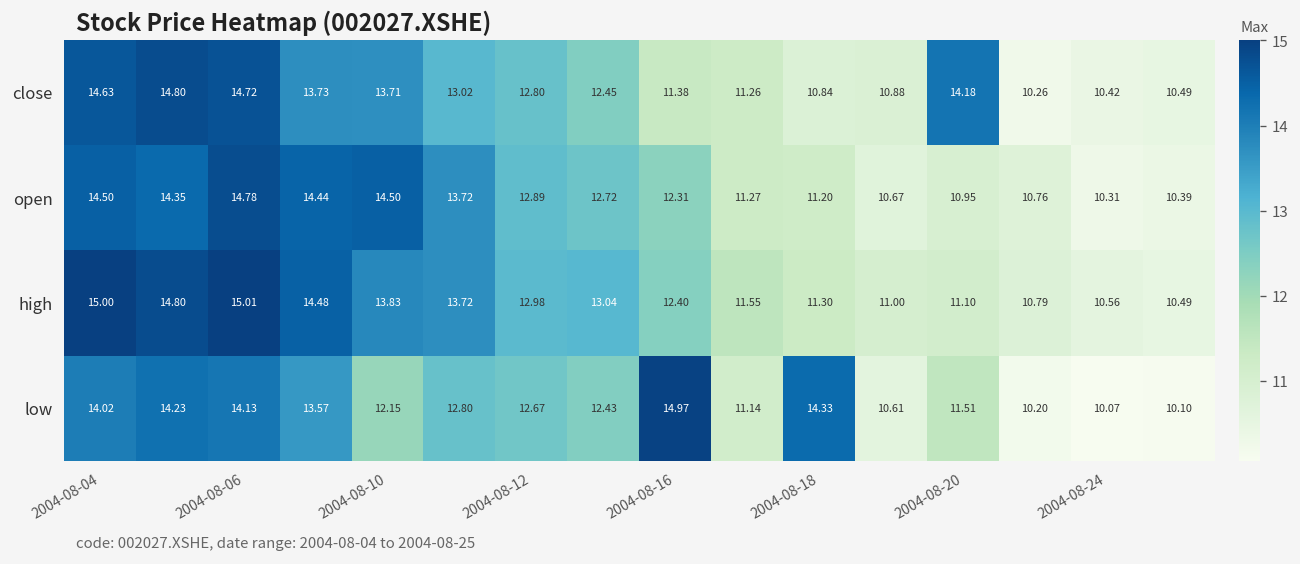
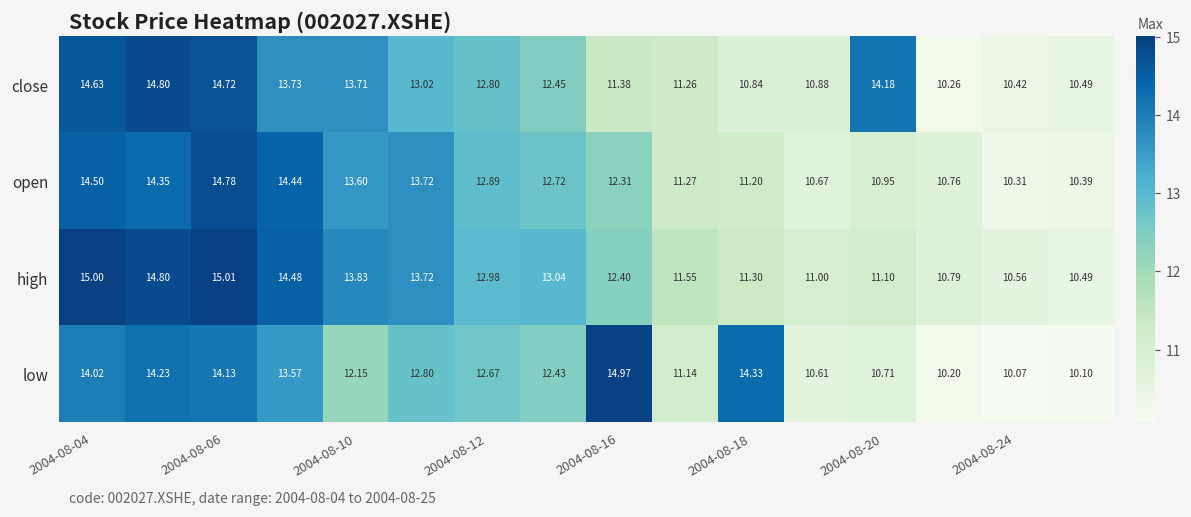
  {
    "close": {
      "2004-08-04": 14.63,
      "2004-08-06": 14.72,
      "2004-08-10": 13.71,
      "2004-08-12": 12.80,
      "2004-08-16": 11.38,
      "2004-08-18": 10.84,
      "2004-08-20": 14.18,
      "2004-08-24": 10.42
    },
    "open": {
      "2004-08-04": 14.50,
      "2004-08-06": 14.78,
-     "2004-08-10": 14.50,
+     "2004-08-10": 13.60,
      "2004-08-12": 12.89,
      "2004-08-16": 12.31,
      "2004-08-18": 11.20,
      "2004-08-20": 10.95,
      "2004-08-24": 10.31
    },
    "high": {
      "2004-08-04": 15.00,
      "2004-08-06": 15.01,
      "2004-08-10": 13.83,
      "2004-08-12": 12.98,
      "2004-08-16": 12.40,
      "2004-08-18": 11.30,
      "2004-08-20": 11.10,
      "2004-08-24": 10.56
    },
    "low": {
      "2004-08-04": 14.02,
      "2004-08-06": 14.13,
      "2004-08-10": 12.15,
      "2004-08-12": 12.67,
      "2004-08-16": 14.97,
      "2004-08-18": 14.33,
-     "2004-08-20": 11.51,
+     "2004-08-20": 10.71,
      "2004-08-24": 10.07
    }
  }
